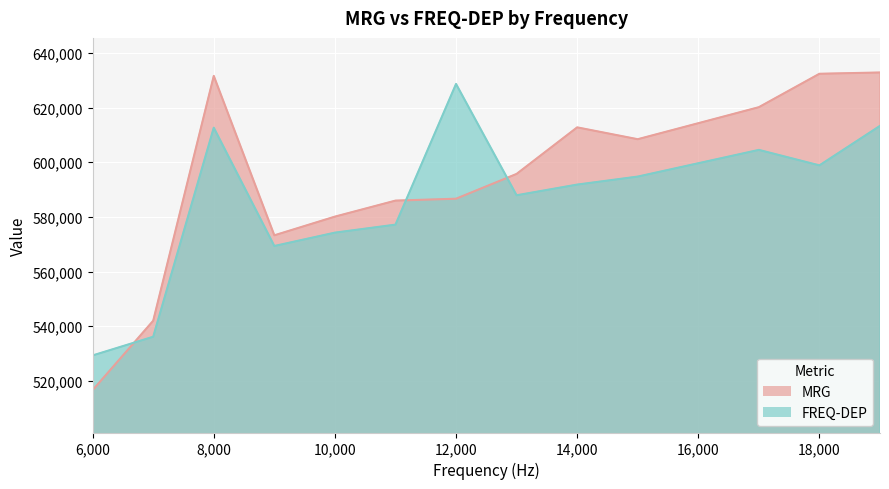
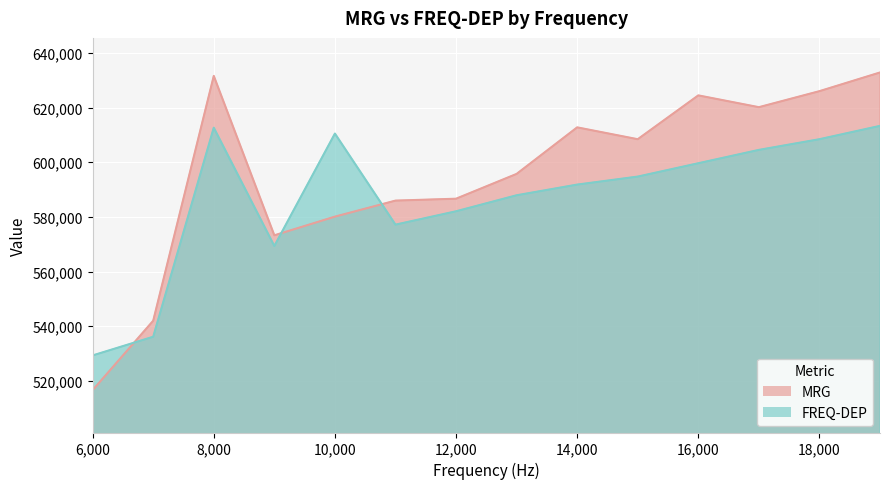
  {
    "MRG": {
      "6,000": "517,000",
      "8,000": "632,000",
      "10,000": "580,000",
      "12,000": "587,000",
      "14,000": "613,000",
-     "16,000": "614,000",
-     "18,000": "632,000"
+     "16,000": "624,000",
+     "18,000": "626,000"
    },
    "FREQ-DEP": {
      "6,000": "529,000",
      "8,000": "613,000",
-     "10,000": "574,000",
-     "12,000": "629,000",
+     "10,000": "610,000",
+     "12,000": "582,000",
      "14,000": "592,000",
      "16,000": "600,000",
-     "18,000": "599,000"
+     "18,000": "608,000"
    }
  }
